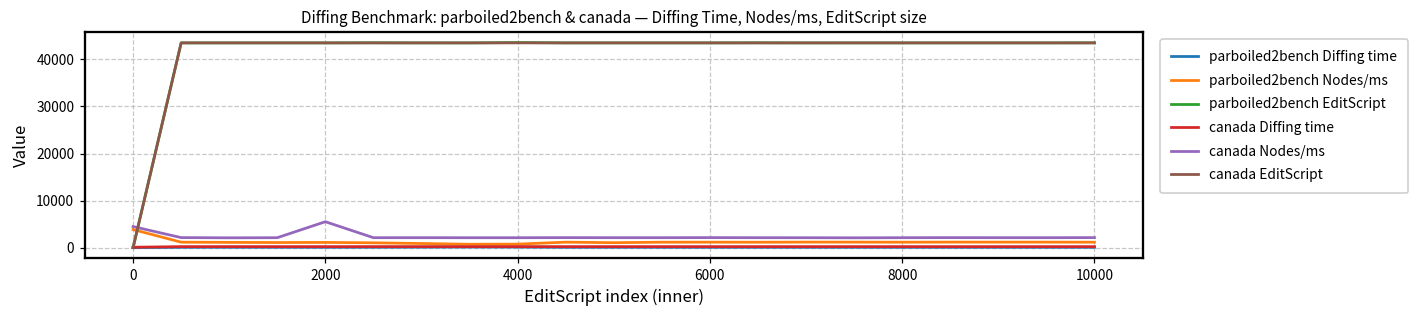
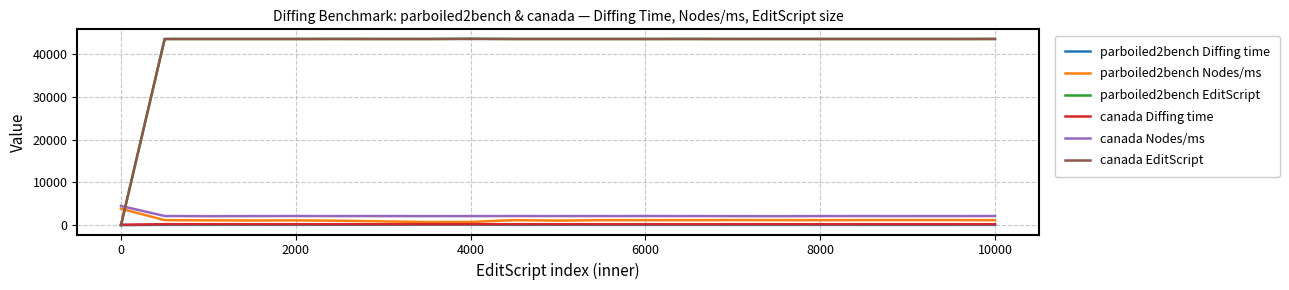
  {
    "parboiled2bench Nodes/ms": {
      "0": 4000,
      "2000": 1000,
      "6000": 1000,
      "8000": 1000,
      "10000": 1000
    },
    "canada EditScript": {
      "2000": 43000,
      "6000": 43000,
      "8000": 43000
    },
    "canada Nodes/ms": {
      "0": 4000,
-     "2000": 6000,
+     "2000": 2000,
      "4000": 2000,
      "6000": 2000,
      "8000": 2000,
      "10000": 2000
    }
  }
